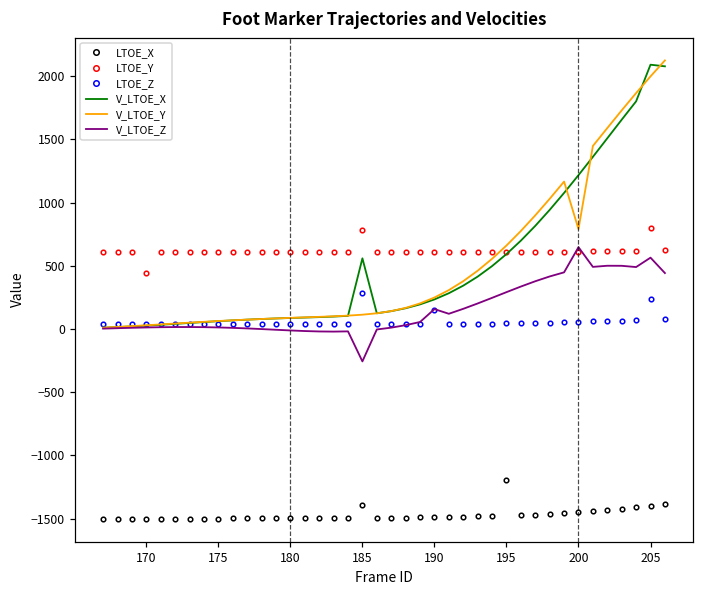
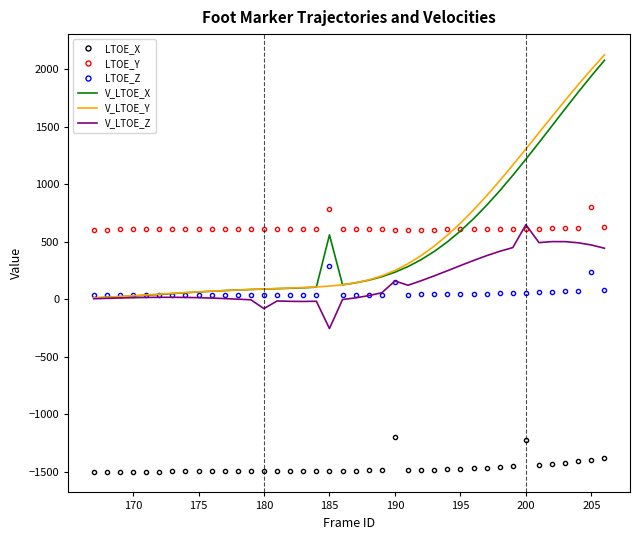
  {
    "LTOE_X": {
      "170": -1500,
      "175": -1500,
      "180": -1500,
-     "185": -1390,
-     "190": -1490,
-     "195": -1190,
-     "200": -1450,
+     "185": -1490,
+     "190": -1200,
+     "195": -1480,
+     "200": -1230,
      "205": -1400
    },
    "LTOE_Y": {
-     "170": 440,
+     "170": 610,
      "175": 610,
      "180": 610,
      "185": 780,
      "190": 610,
      "200": 610,
      "205": 800
    },
    "LTOE_Z": {
      "175": 40,
      "180": 40,
      "185": 280,
      "195": 40,
      "200": 60,
      "205": 240
    },
    "V_LTOE_X": {
      "185": 560,
      "200": 1220,
-     "205": 2090
+     "205": 1940
    },
    "V_LTOE_Y": {
      "185": 110,
      "195": 660,
-     "200": 790,
+     "200": 1310,
      "205": 2000
    },
    "V_LTOE_Z": {
      "175": 10,
-     "180": -10,
+     "180": -80,
      "185": -260,
      "195": 290,
      "200": 650,
-     "205": 560
+     "205": 470
    }
  }
